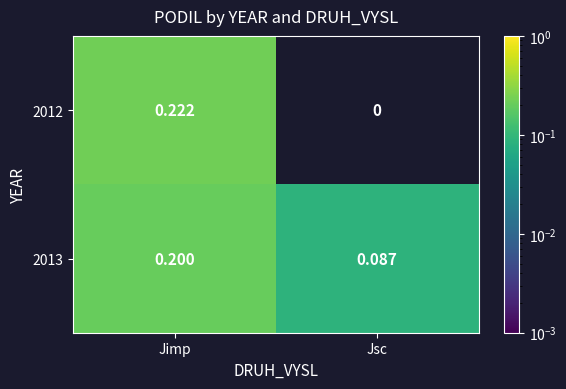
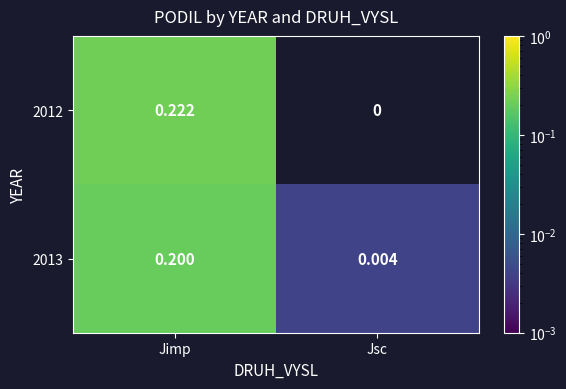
  {
    "2012": {
      "Jimp": 0.222,
      "Jsc": 0
    },
    "2013": {
      "Jimp": 0.200,
-     "Jsc": 0.087
+     "Jsc": 0.004
    }
  }
